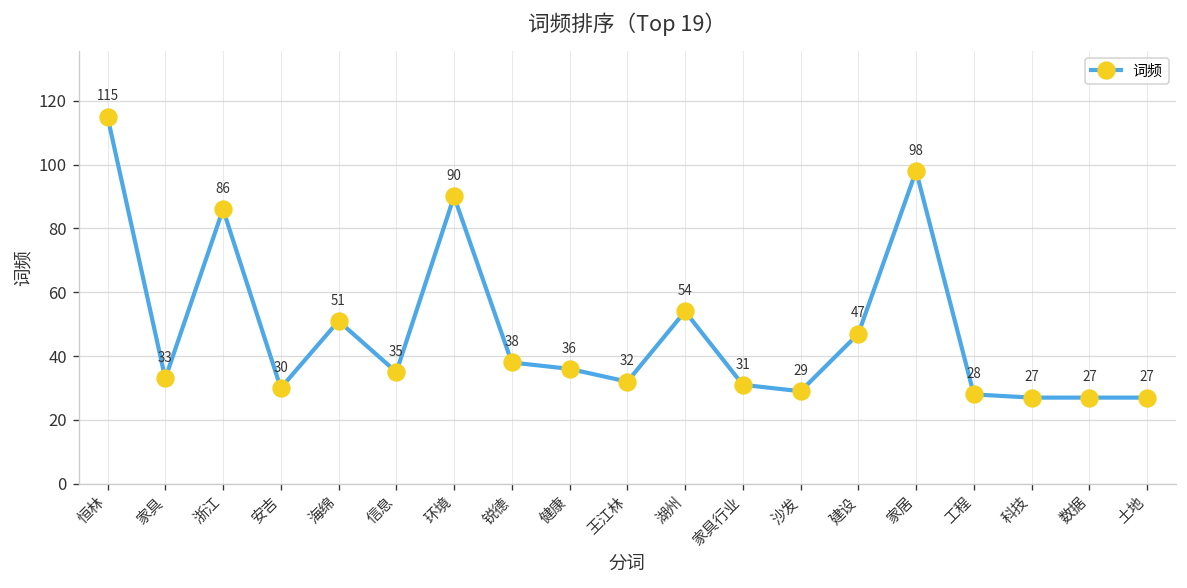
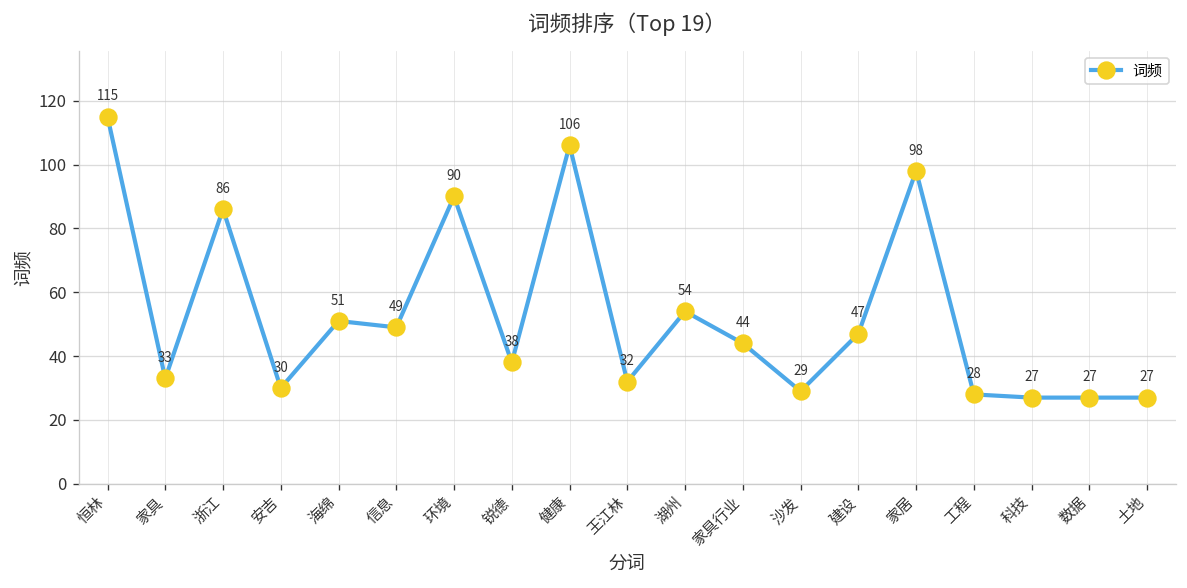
  {
    "恒林": 115,
    "家具": 33,
    "浙江": 86,
    "安吉": 30,
    "海绵": 51,
-   "信息": 35,
+   "信息": 49,
    "环境": 90,
    "锐德": 38,
-   "健康": 36,
+   "健康": 106,
    "王江林": 32,
    "湖州": 54,
-   "家具行业": 31,
+   "家具行业": 44,
    "沙发": 29,
    "建设": 47,
    "家居": 98,
    "工程": 28,
    "科技": 27,
    "数据": 27,
    "土地": 27
  }
